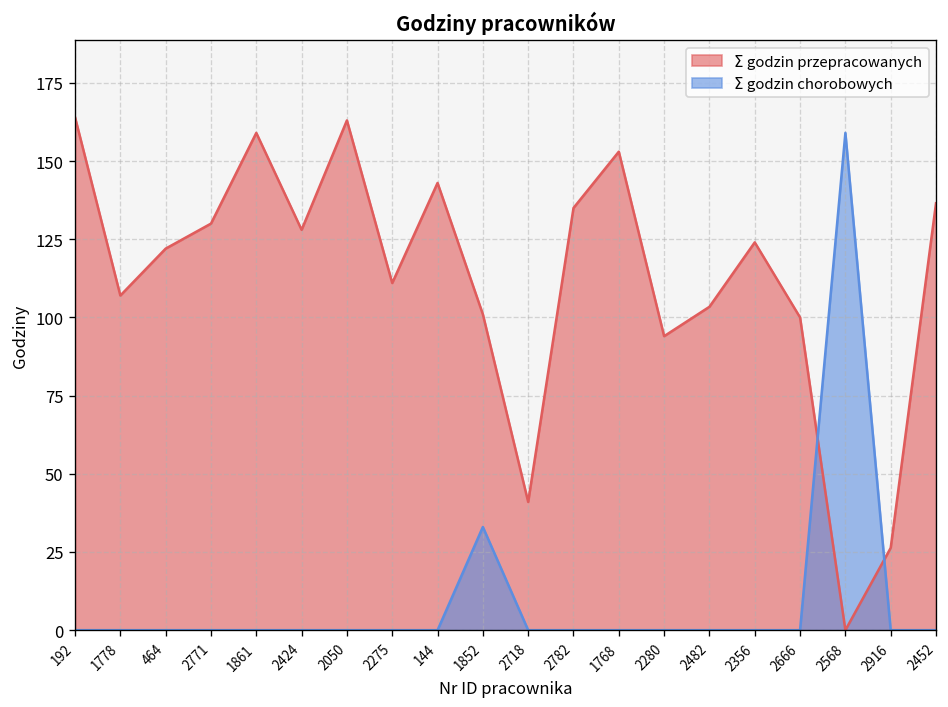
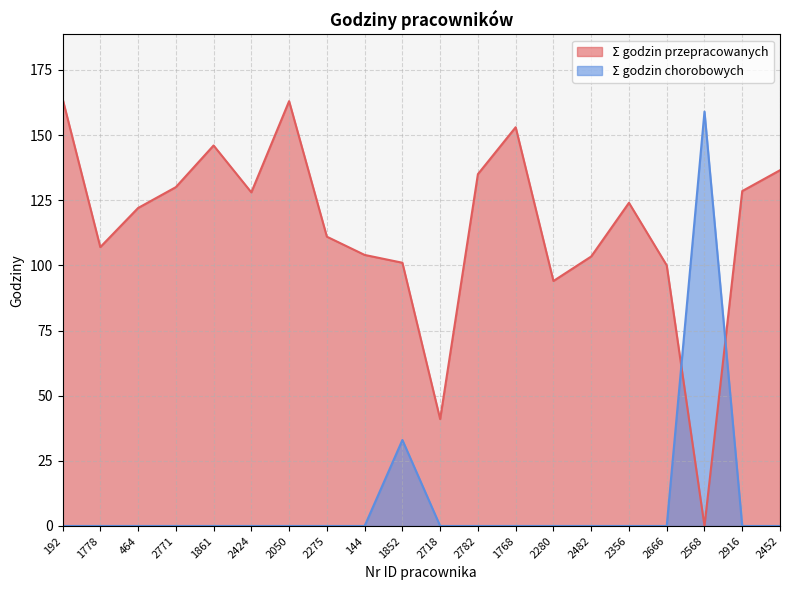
  {
    "Ʃ godzin przepracowanych": {
      "192": 164,
      "1778": 107,
      "464": 122,
      "2771": 130,
-     "1861": 159,
+     "1861": 146,
      "2424": 128,
      "2050": 163,
      "2275": 111,
-     "144": 143,
+     "144": 104,
      "1852": 101,
      "2718": 41,
      "2782": 135,
      "1768": 153,
      "2280": 94,
      "2482": 103,
      "2356": 124,
      "2666": 100,
      "2568": 0,
-     "2916": 26,
+     "2916": 129,
      "2452": 137
    },
    "Ʃ godzin chorobowych": {
      "192": 0,
      "1778": 0,
      "464": 0,
      "2771": 0,
      "1861": 0,
      "2424": 0,
      "2050": 0,
      "2275": 0,
      "144": 0,
      "1852": 33,
      "2718": 0,
      "2782": 0,
      "1768": 0,
      "2280": 0,
      "2482": 0,
      "2356": 0,
      "2666": 0,
      "2568": 159,
      "2916": 0,
      "2452": 0
    }
  }
